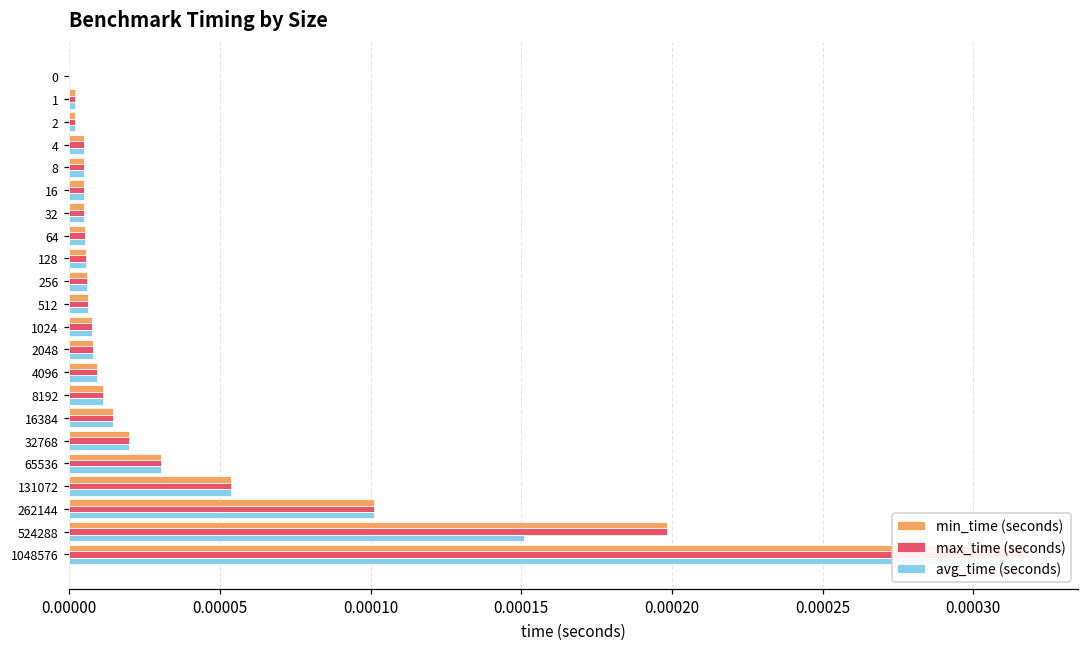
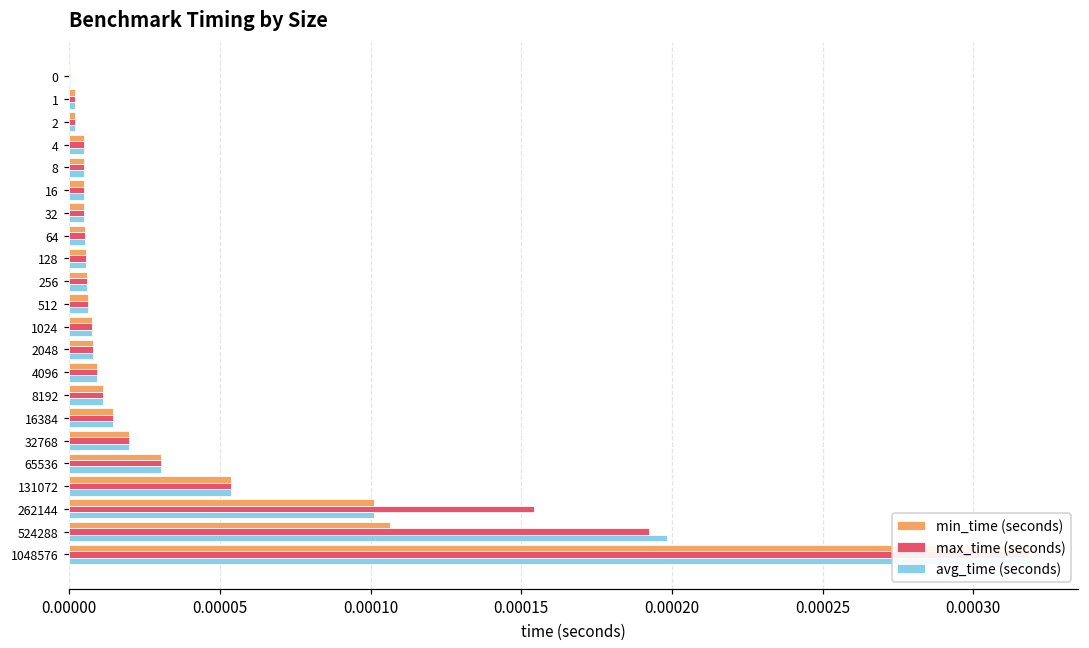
  {
    "min_time (seconds)": {
      "1": 0.000002,
      "2": 0.000002,
      "4": 0.000005,
      "8": 0.000005,
      "16": 0.000005,
      "32": 0.000005,
      "64": 0.000005,
      "128": 0.000006,
      "256": 0.000006,
      "512": 0.000006,
      "1024": 0.000007,
      "2048": 0.000008,
      "4096": 0.000009,
      "8192": 0.000011,
      "16384": 0.000014,
      "32768": 0.000020,
      "65536": 0.000030,
      "131072": 0.000054,
      "262144": 0.000101,
-     "524288": 0.000198
+     "524288": 0.000106
    },
    "max_time (seconds)": {
      "1": 0.000002,
      "2": 0.000002,
      "4": 0.000005,
      "8": 0.000005,
      "16": 0.000005,
      "32": 0.000005,
      "64": 0.000005,
      "128": 0.000006,
      "256": 0.000006,
      "512": 0.000006,
      "1024": 0.000007,
      "2048": 0.000008,
      "4096": 0.000009,
      "8192": 0.000011,
      "16384": 0.000014,
      "32768": 0.000020,
      "65536": 0.000030,
      "131072": 0.000054,
-     "262144": 0.000101,
-     "524288": 0.000199
+     "262144": 0.000154,
+     "524288": 0.000192
    },
    "avg_time (seconds)": {
      "1": 0.000002,
      "2": 0.000002,
      "4": 0.000005,
      "8": 0.000005,
      "16": 0.000005,
      "32": 0.000005,
      "64": 0.000005,
      "128": 0.000006,
      "256": 0.000006,
      "512": 0.000006,
      "1024": 0.000007,
      "2048": 0.000008,
      "4096": 0.000009,
      "8192": 0.000011,
      "16384": 0.000014,
      "32768": 0.000020,
      "65536": 0.000030,
      "131072": 0.000054,
      "262144": 0.000101,
-     "524288": 0.000151
+     "524288": 0.000199
    }
  }
